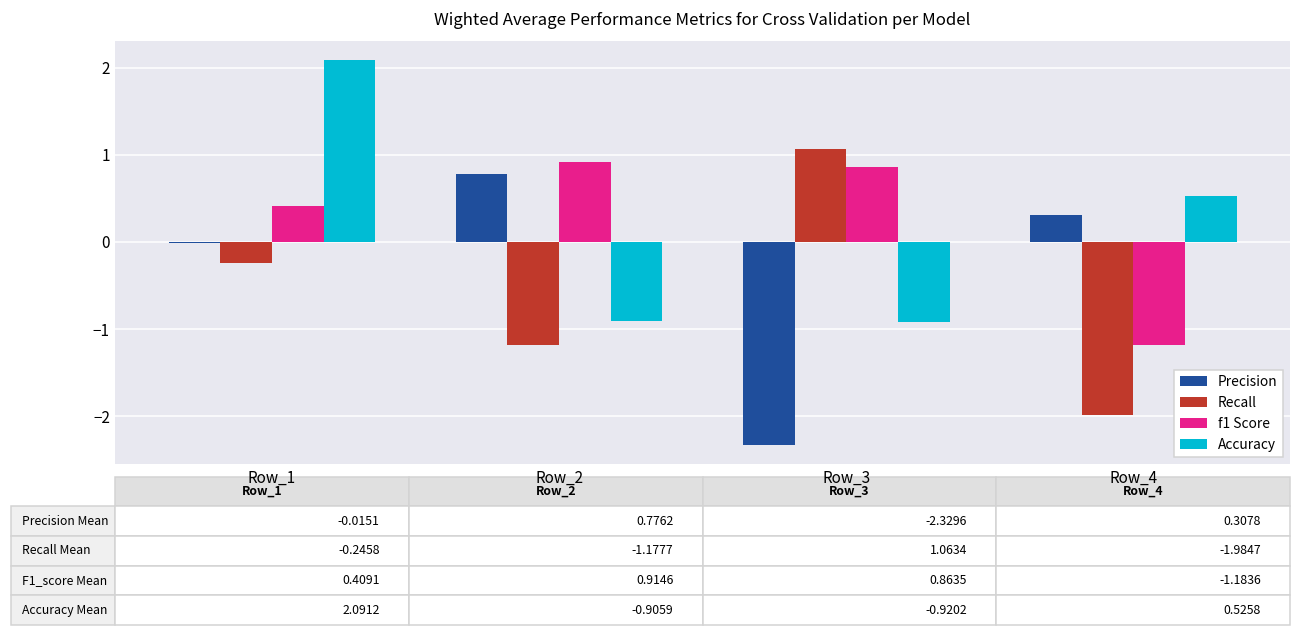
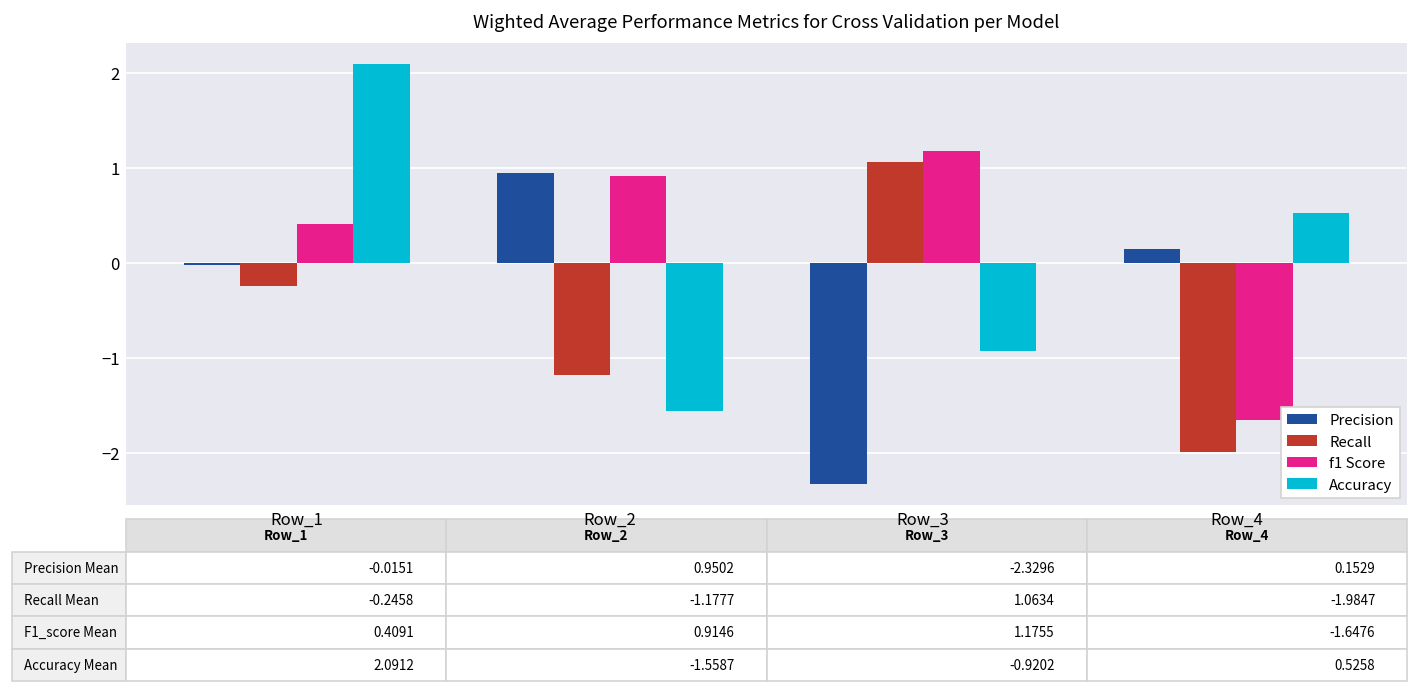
  {
    "Precision": {
-     "Row_2": 0.7762,
-     "Row_4": 0.3078
+     "Row_2": 0.9502,
+     "Row_4": 0.1529
    },
    "Recall": {
      "Row_1": -0.2,
      "Row_2": -1.2,
      "Row_3": 1.1,
      "Row_4": -2.0
    },
    "f1 Score": {
-     "Row_3": 0.8635,
-     "Row_4": -1.1836
+     "Row_3": 1.1755,
+     "Row_4": -1.6476
    },
    "Accuracy": {
-     "Row_2": -0.9059
+     "Row_2": -1.5587
    }
  }
